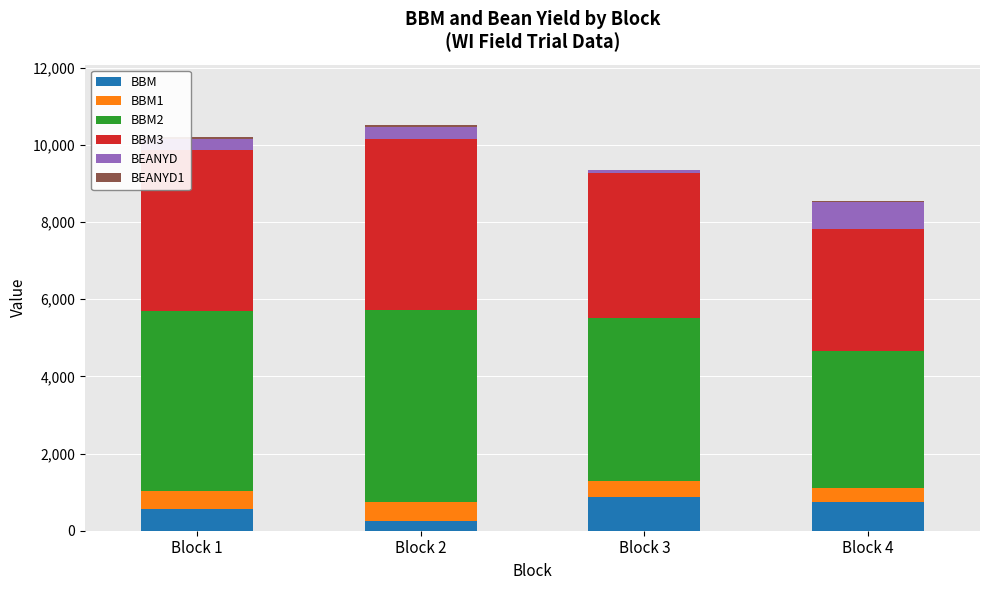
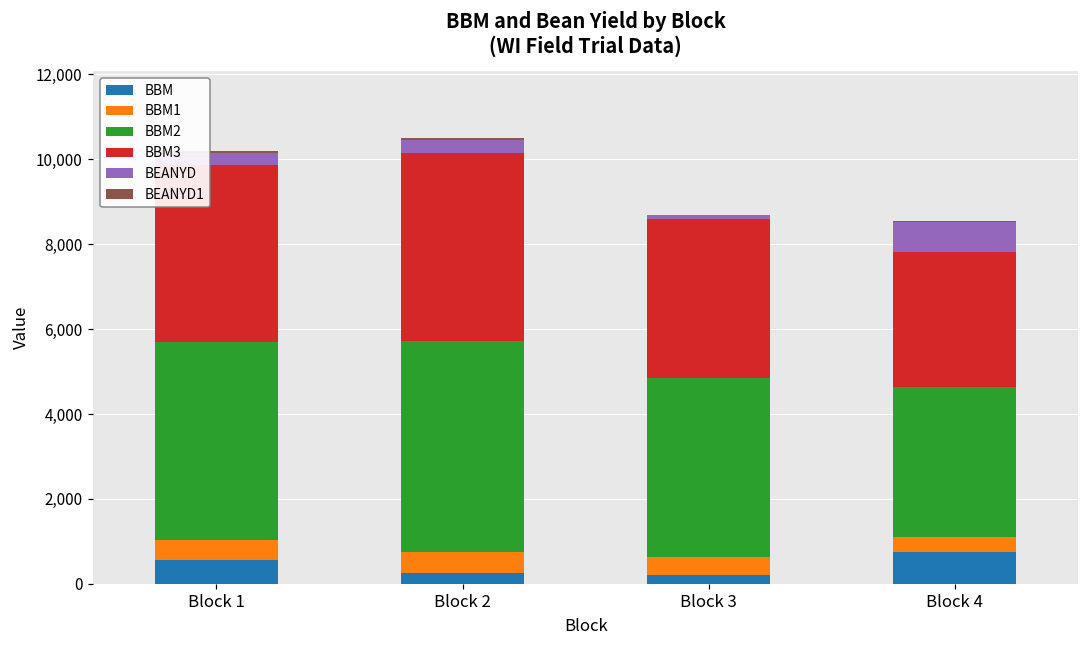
  {
    "BBM": {
      "Block 1": "600",
      "Block 2": "200",
-     "Block 3": "900",
+     "Block 3": "200",
      "Block 4": "700"
    },
    "BBM1": {
      "Block 1": "500",
      "Block 2": "500",
      "Block 3": "400",
      "Block 4": "400"
    },
    "BBM2": {
      "Block 1": "4,700",
      "Block 2": "5,000",
      "Block 3": "4,200",
      "Block 4": "3,500"
    },
    "BBM3": {
      "Block 1": "4,200",
      "Block 2": "4,400",
      "Block 3": "3,800",
      "Block 4": "3,200"
    },
    "BEANYD": {
      "Block 1": "300",
      "Block 2": "300",
      "Block 3": "100",
      "Block 4": "700"
    }
  }
